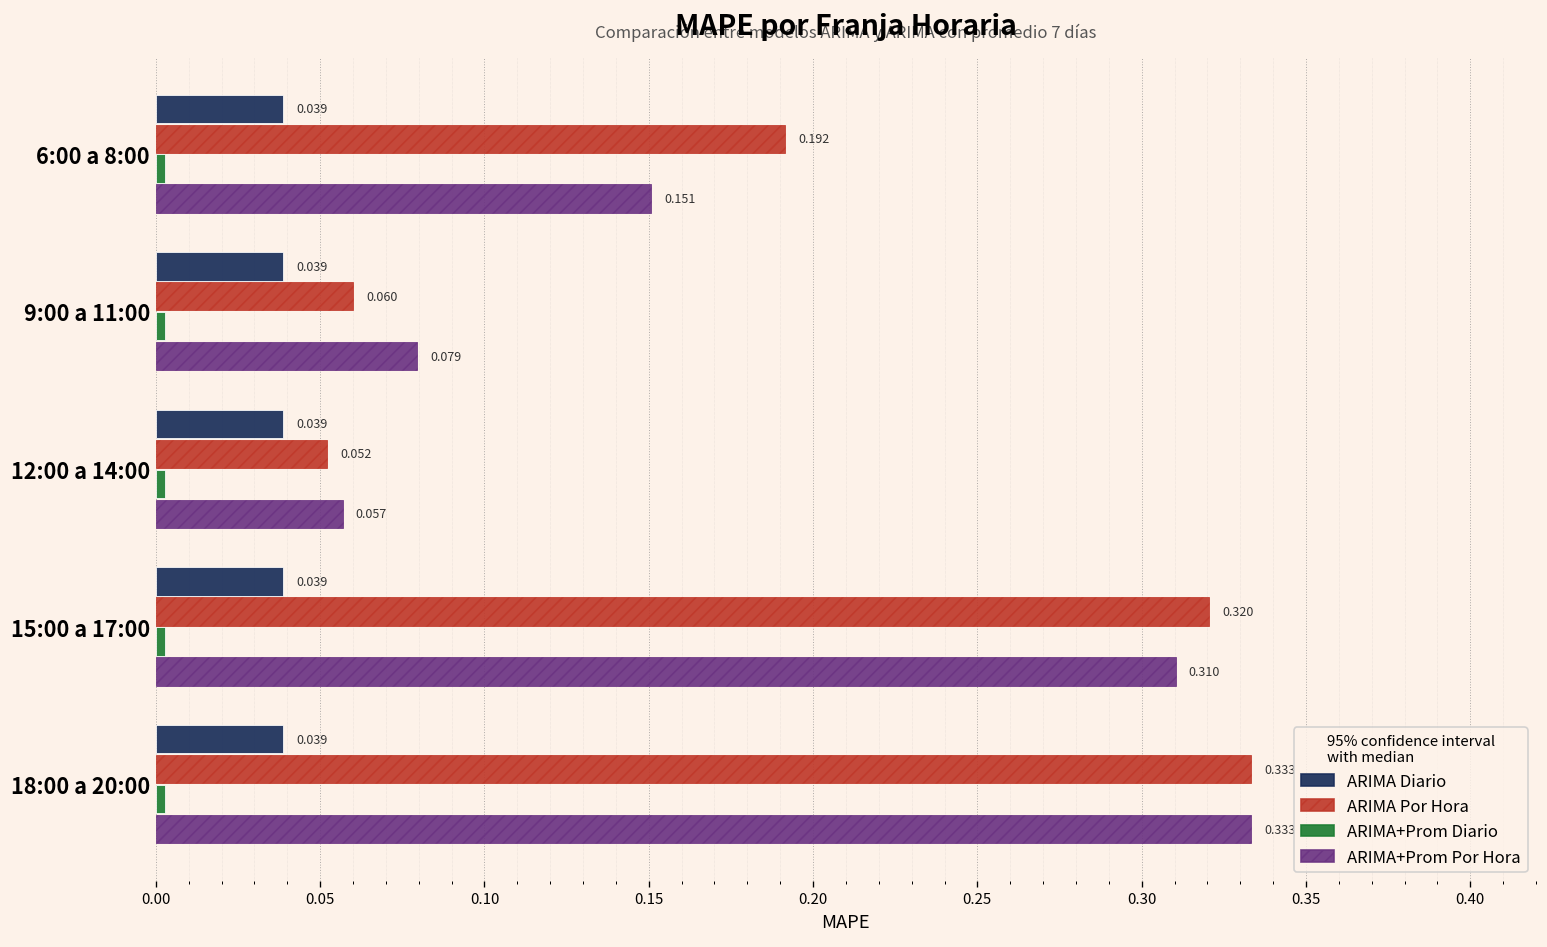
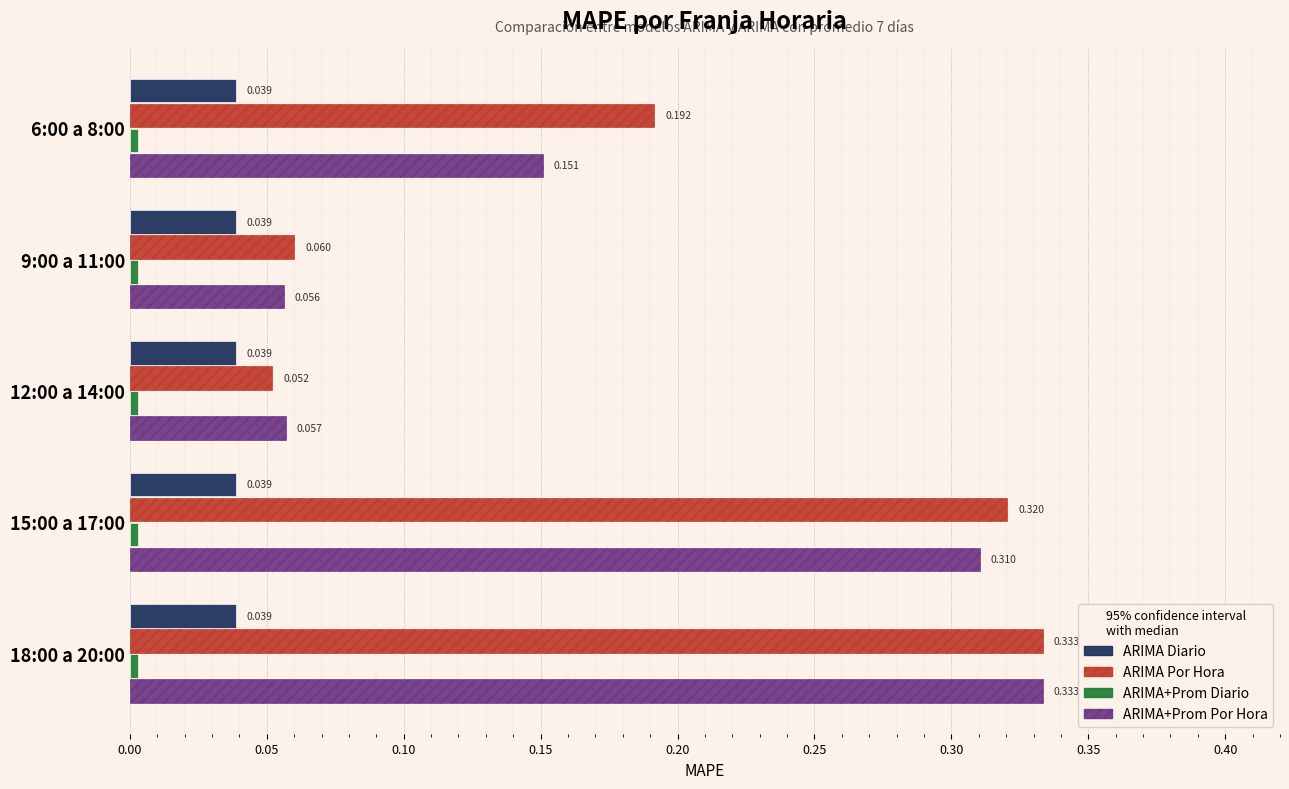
  {
    "ARIMA Diario": {
      "6:00 a 8:00": 0.039,
      "9:00 a 11:00": 0.039,
      "12:00 a 14:00": 0.039,
      "15:00 a 17:00": 0.039,
      "18:00 a 20:00": 0.039
    },
    "ARIMA Por Hora": {
      "6:00 a 8:00": 0.192,
      "9:00 a 11:00": 0.060,
      "12:00 a 14:00": 0.052,
      "15:00 a 17:00": 0.320
    },
    "ARIMA+Prom Diario": {
      "6:00 a 8:00": 0.003,
      "9:00 a 11:00": 0.003,
      "12:00 a 14:00": 0.003,
      "15:00 a 17:00": 0.003,
      "18:00 a 20:00": 0.003
    },
    "ARIMA+Prom Por Hora": {
      "6:00 a 8:00": 0.151,
-     "9:00 a 11:00": 0.079,
+     "9:00 a 11:00": 0.056,
      "12:00 a 14:00": 0.057,
      "15:00 a 17:00": 0.310
    }
  }
